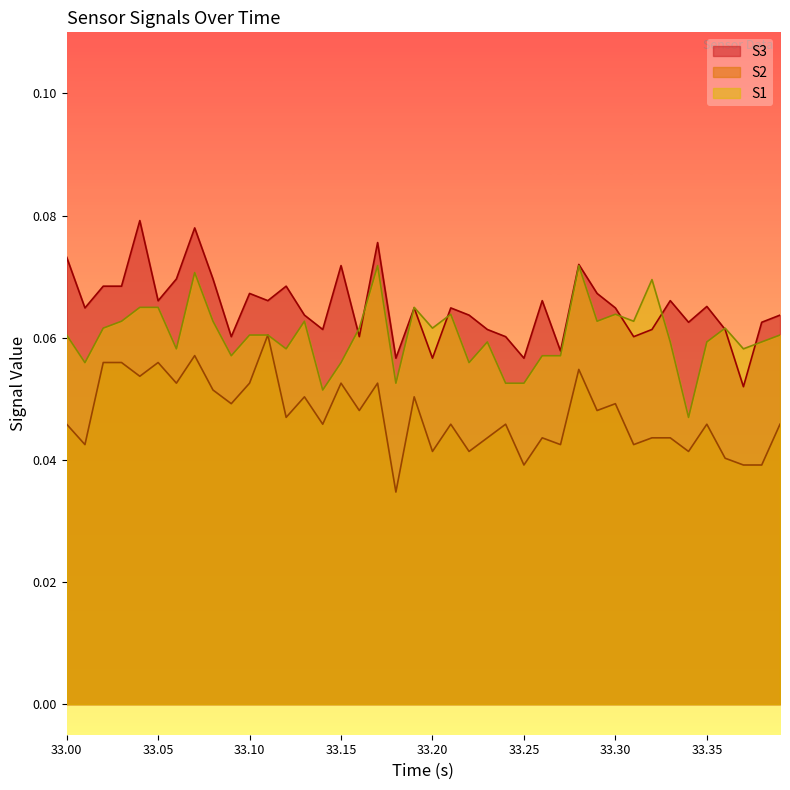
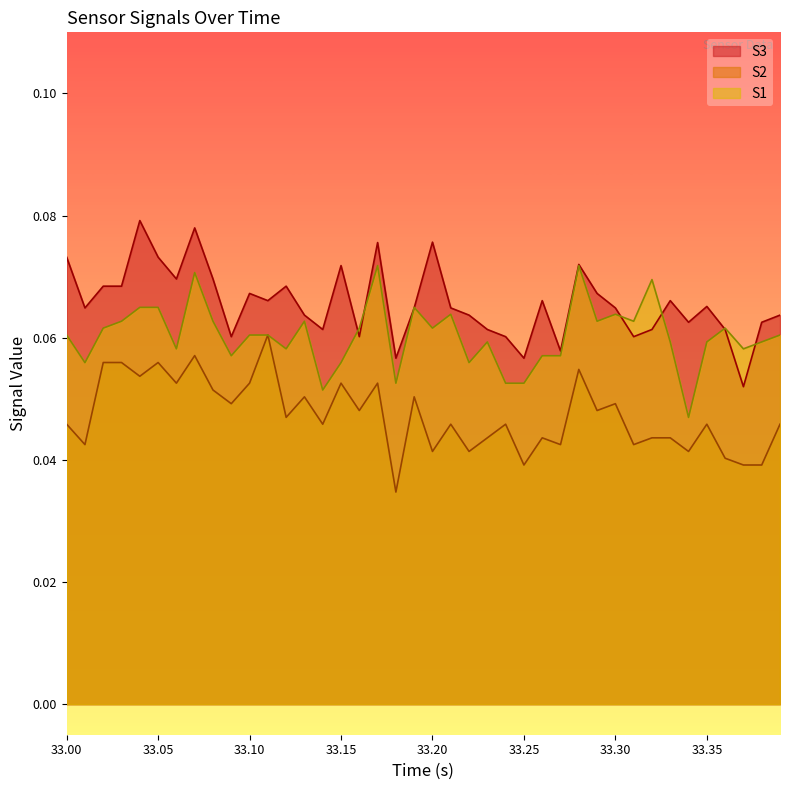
  {
    "S3": {
      "33.00": 0.073,
-     "33.05": 0.066,
+     "33.05": 0.073,
      "33.10": 0.067,
      "33.15": 0.072,
-     "33.20": 0.057,
+     "33.20": 0.076,
      "33.25": 0.057,
      "33.30": 0.065,
      "33.35": 0.065
    }
  }
